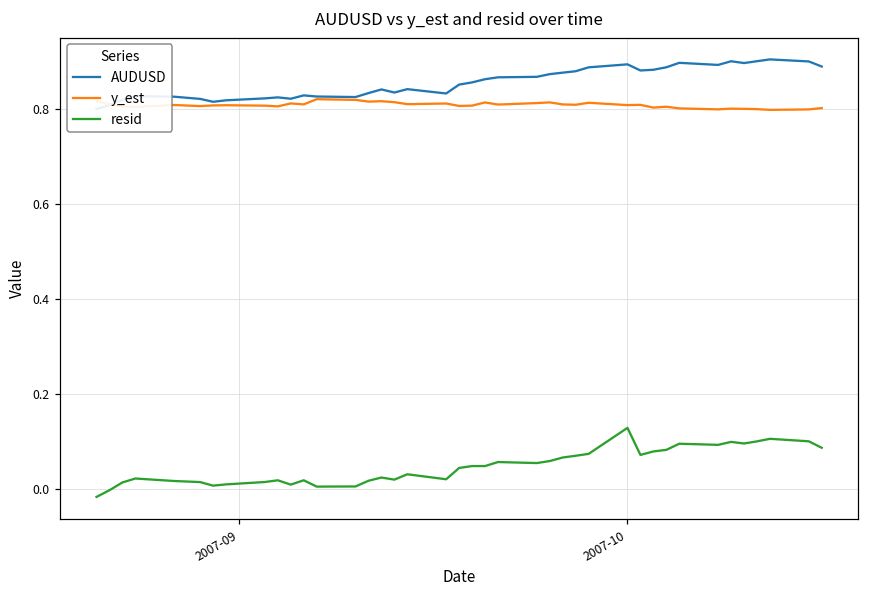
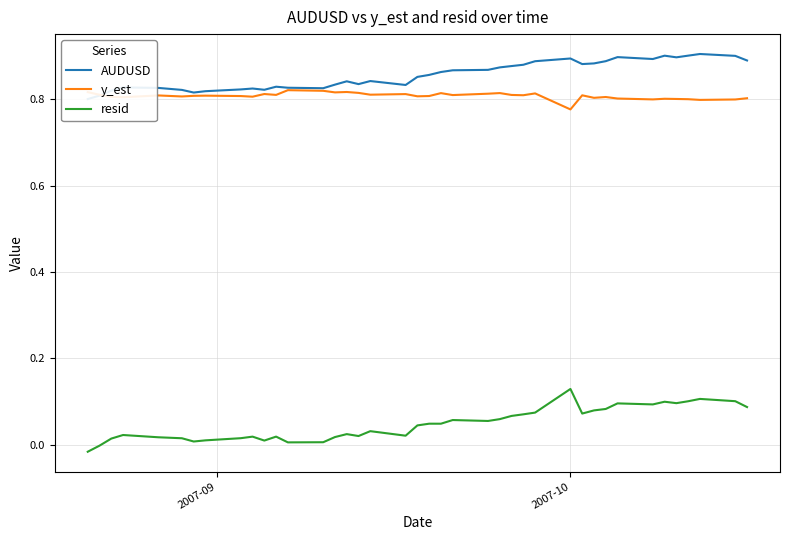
  {
    "AUDUSD": {
      "2007-10": 0.89
    },
    "y_est": {
-     "2007-10": 0.81
+     "2007-10": 0.78
    },
    "resid": {
      "2007-10": 0.13
    }
  }
